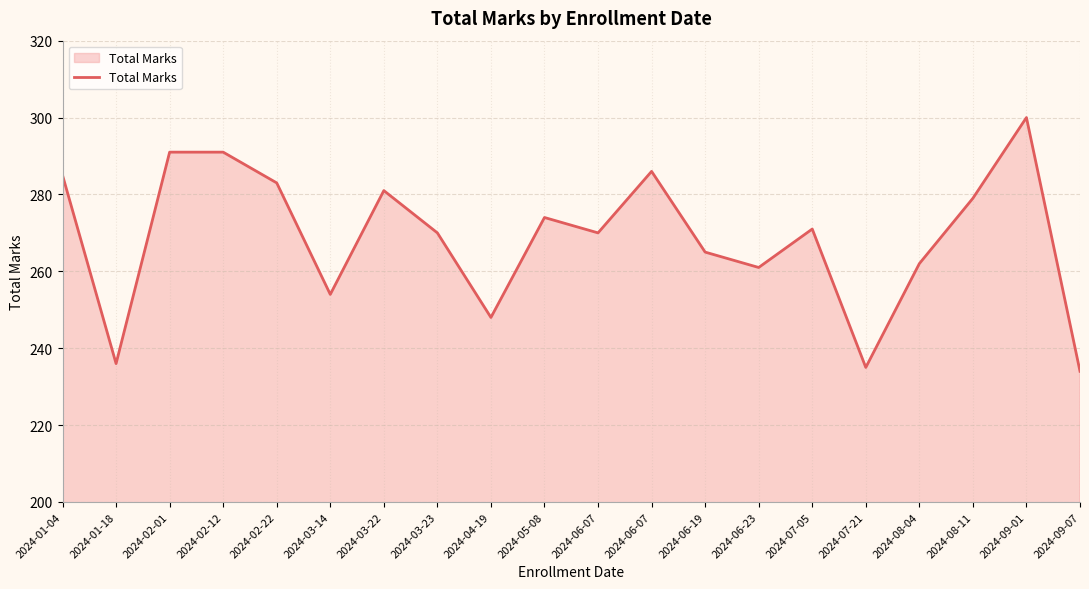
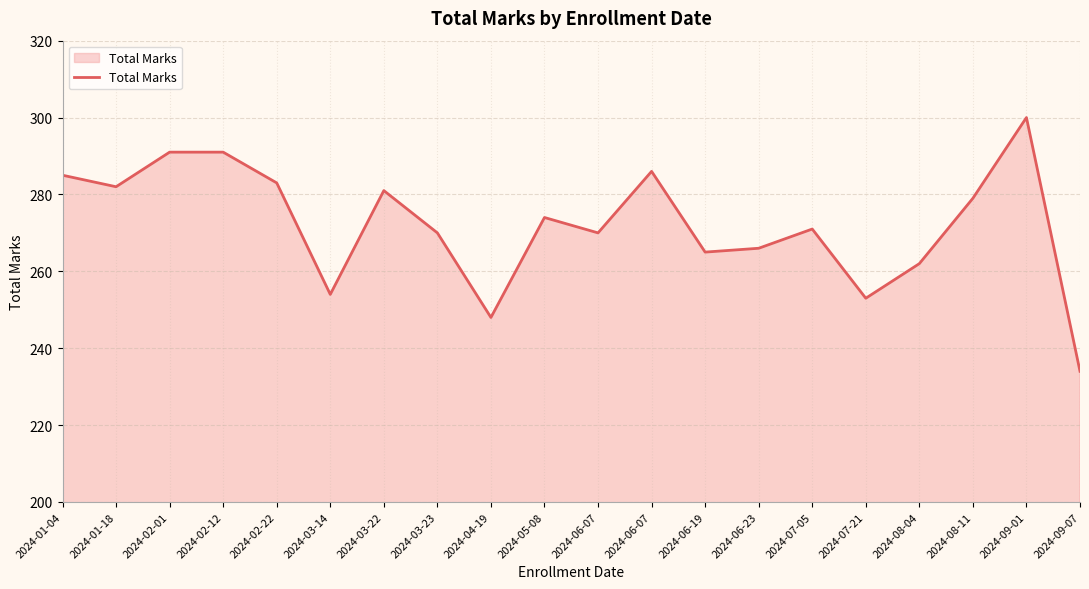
  {
    "2024-01-04": 285,
-   "2024-01-18": 236,
+   "2024-01-18": 282,
    "2024-02-01": 291,
    "2024-02-12": 291,
    "2024-02-22": 283,
    "2024-03-14": 254,
    "2024-03-22": 281,
    "2024-03-23": 270,
    "2024-04-19": 248,
    "2024-05-08": 274,
    "2024-06-19": 265,
-   "2024-06-23": 261,
+   "2024-06-23": 266,
    "2024-07-05": 271,
-   "2024-07-21": 235,
+   "2024-07-21": 253,
    "2024-08-04": 262,
    "2024-08-11": 279,
    "2024-09-01": 300,
    "2024-09-07": 234
  }
